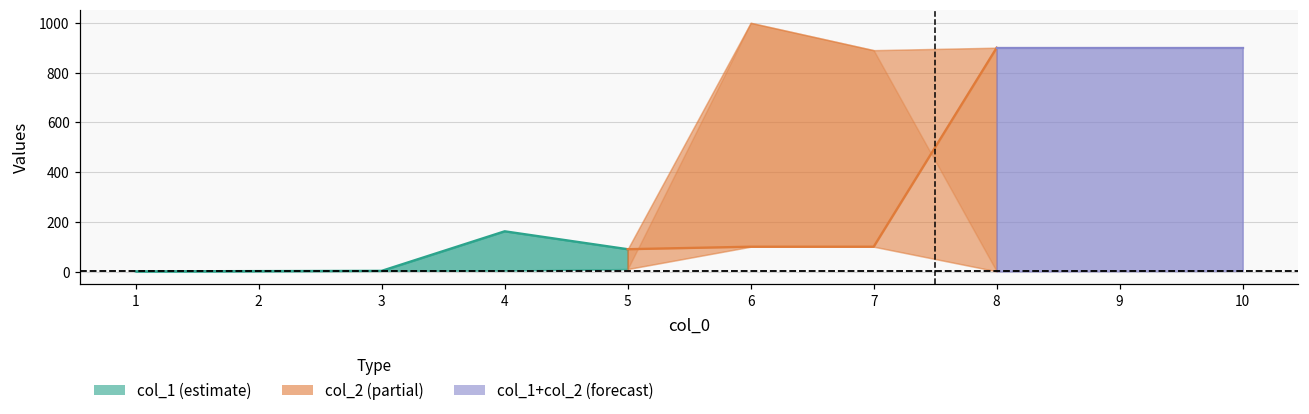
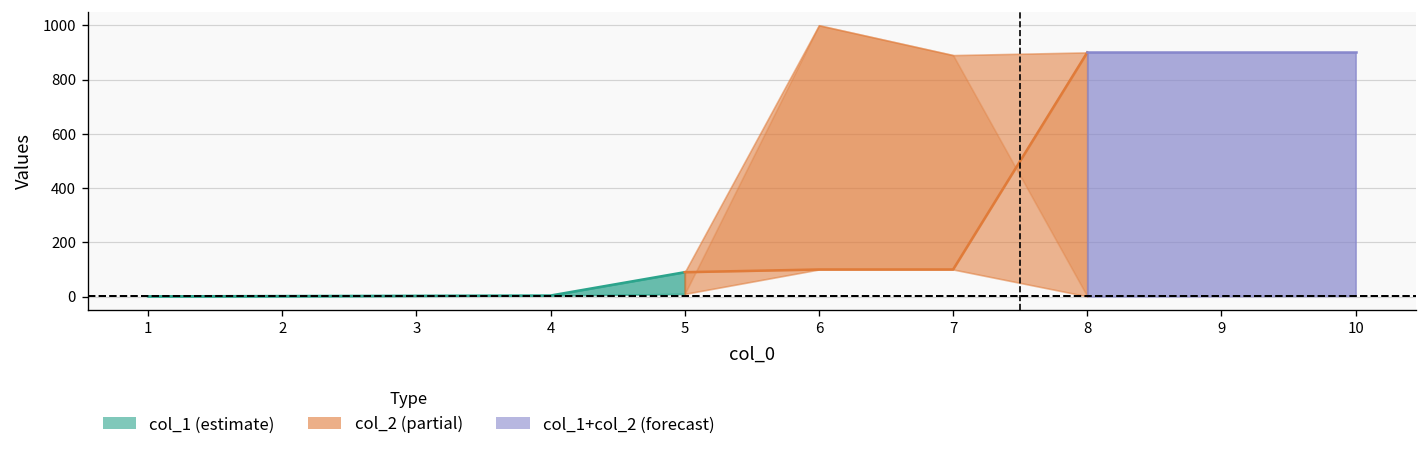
  {
    "col_1 (estimate)": {
      "1": 0,
      "2": 0,
      "3": 0,
-     "4": 160
+     "4": 0
    },
    "col_1+col_2 (forecast)": {
      "9": 900,
      "10": 900
    }
  }
